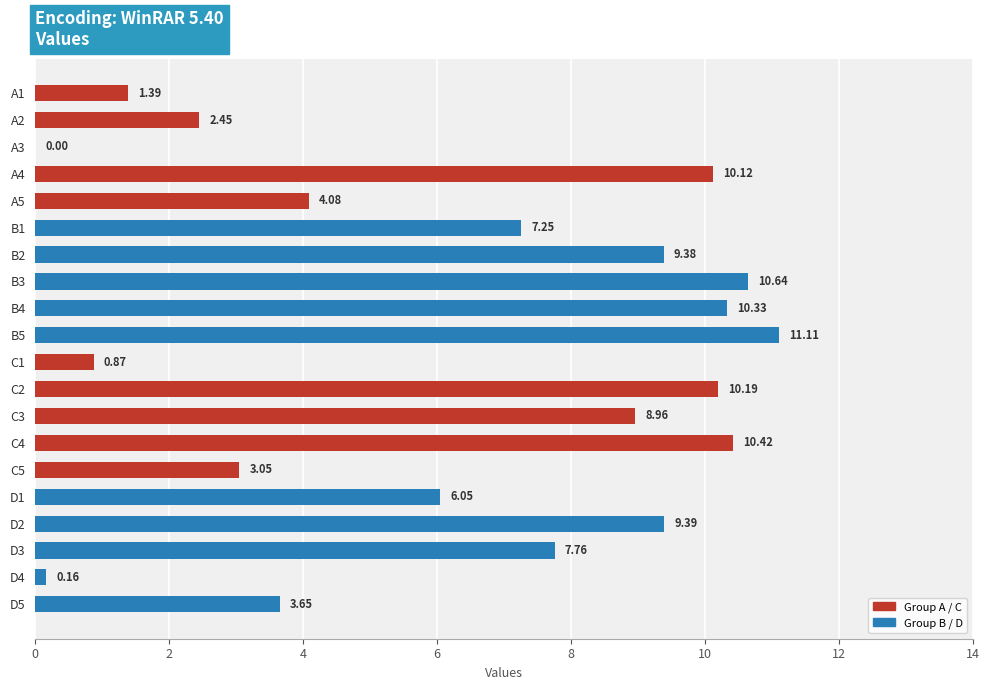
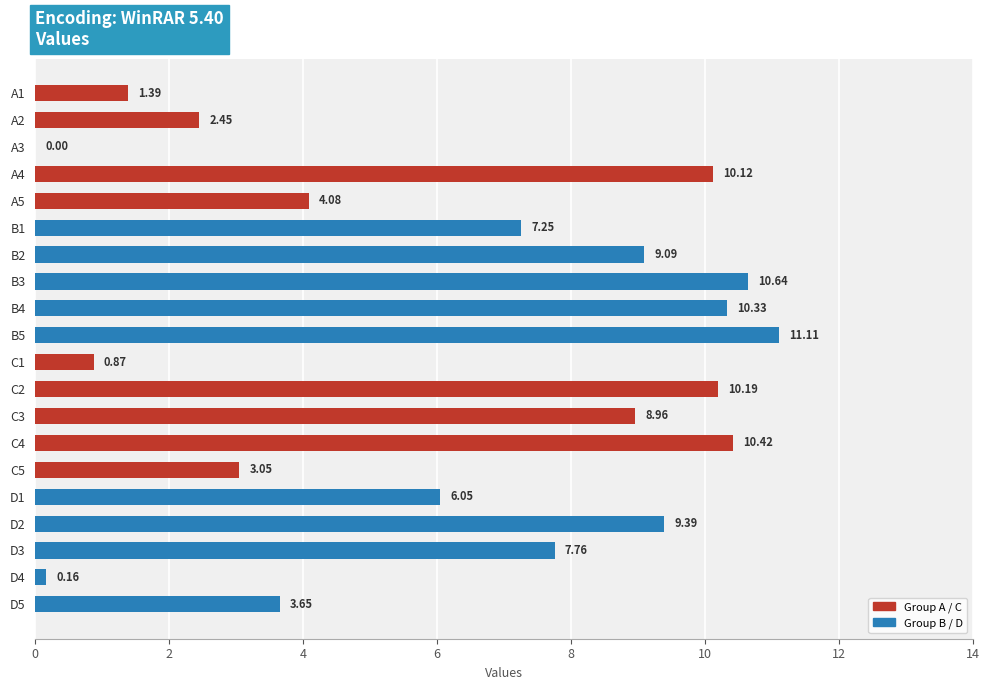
  {
    "A1": 1.39,
    "A2": 2.45,
    "A3": 0.00,
    "A4": 10.12,
    "A5": 4.08,
    "B1": 7.25,
-   "B2": 9.38,
+   "B2": 9.09,
    "B3": 10.64,
    "B4": 10.33,
    "B5": 11.11,
    "C1": 0.87,
    "C2": 10.19,
    "C3": 8.96,
    "C4": 10.42,
    "C5": 3.05,
    "D1": 6.05,
    "D2": 9.39,
    "D3": 7.76,
    "D4": 0.16,
    "D5": 3.65
  }
